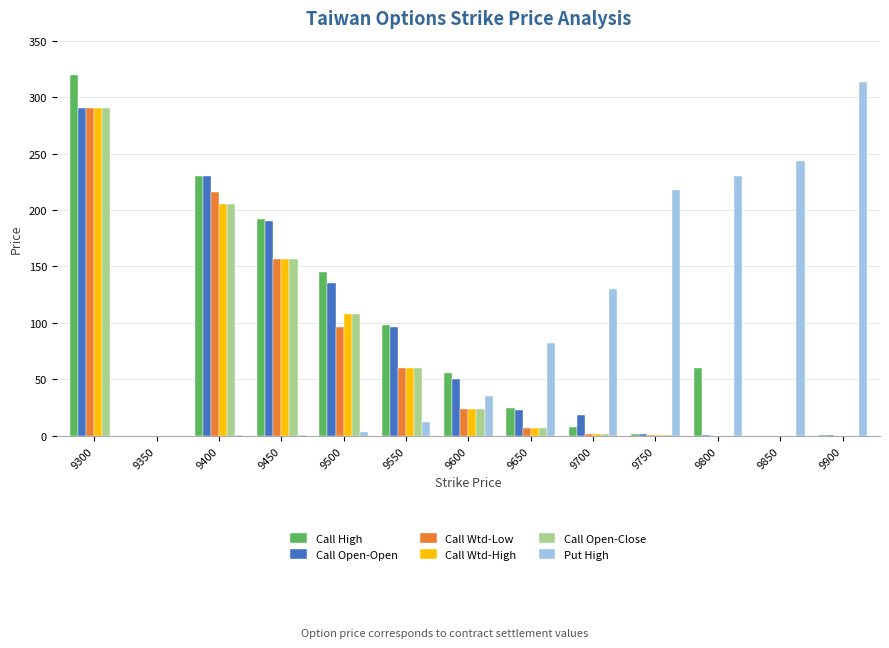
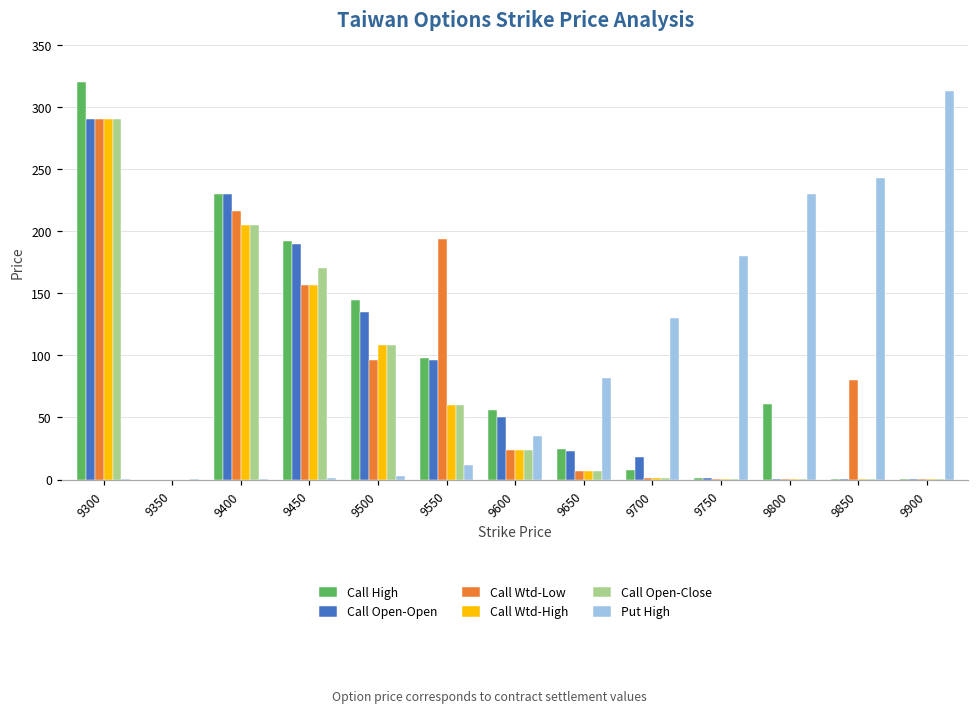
  {
    "Call High": {
      "9300": 320,
      "9350": 0,
      "9400": 230,
      "9450": 192,
      "9500": 145,
      "9550": 98,
      "9600": 56,
      "9650": 25,
      "9700": 8,
      "9800": 61
    },
    "Call Open-Open": {
      "9300": 290,
      "9350": 0,
      "9400": 230,
      "9450": 190,
      "9500": 135,
      "9550": 96,
      "9600": 50,
      "9650": 23,
      "9700": 18
    },
    "Call Wtd-Low": {
      "9300": 290,
      "9350": 0,
      "9400": 216,
      "9450": 157,
      "9500": 96,
-     "9550": 60,
+     "9550": 194,
      "9600": 24,
      "9650": 7,
-     "9850": 0
+     "9850": 80
    },
    "Call Wtd-High": {
      "9300": 290,
      "9350": 0,
      "9400": 205,
      "9450": 157,
      "9500": 108,
      "9550": 60,
      "9600": 24,
      "9650": 7
    },
    "Call Open-Close": {
      "9300": 290,
      "9350": 0,
      "9400": 205,
-     "9450": 157,
+     "9450": 170,
      "9500": 108,
      "9550": 60,
      "9600": 24,
      "9650": 7
    },
    "Put High": {
      "9500": 3,
      "9550": 12,
      "9600": 35,
      "9650": 82,
      "9700": 130,
-     "9750": 218,
+     "9750": 180,
      "9800": 230,
      "9850": 243,
      "9900": 313
    }
  }
